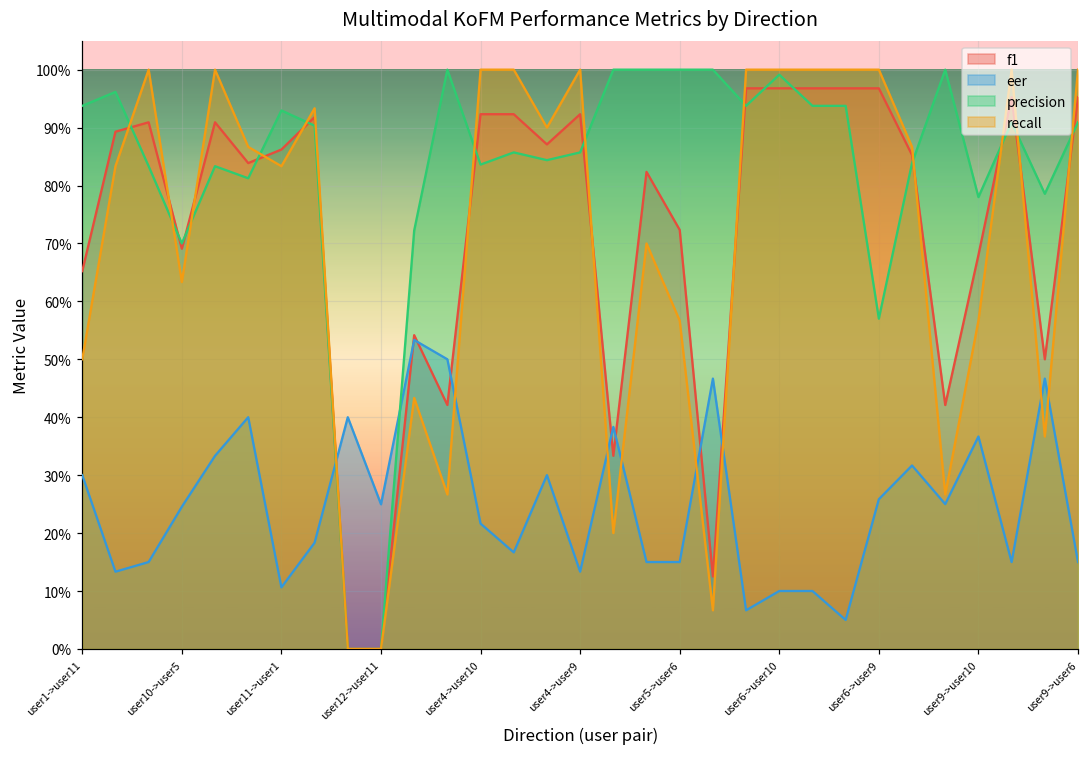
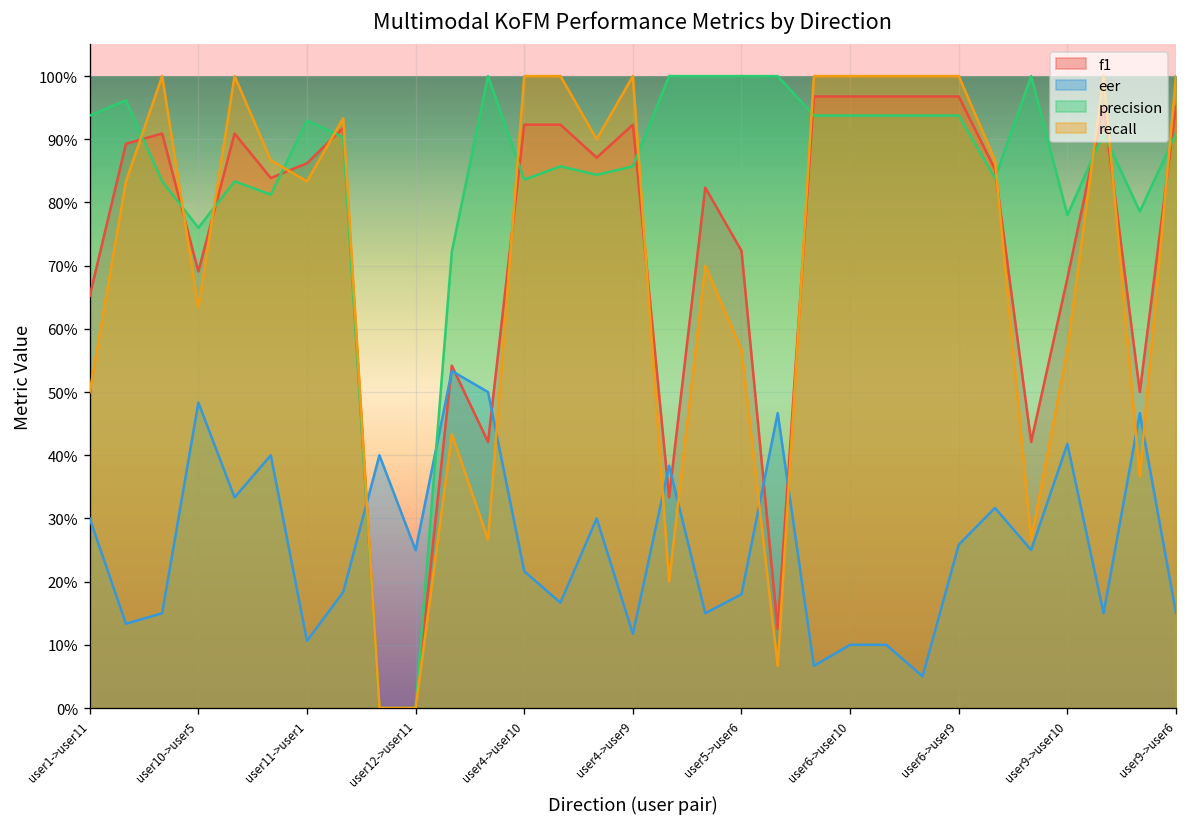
  {
    "eer": {
      "user1->user11": "30%",
-     "user10->user5": "25%",
+     "user10->user5": "48%",
      "user11->user1": "11%",
      "user12->user11": "25%",
      "user4->user10": "22%",
-     "user4->user9": "13%",
-     "user5->user6": "15%",
+     "user4->user9": "12%",
+     "user5->user6": "18%",
      "user6->user10": "10%",
      "user6->user9": "26%",
-     "user9->user10": "37%",
+     "user9->user10": "42%",
      "user9->user6": "15%"
    },
    "precision": {
      "user1->user11": "94%",
-     "user10->user5": "70%",
+     "user10->user5": "76%",
      "user11->user1": "93%",
      "user4->user10": "84%",
      "user4->user9": "86%",
      "user5->user6": "100%",
-     "user6->user10": "99%",
-     "user6->user9": "57%",
+     "user6->user10": "94%",
+     "user6->user9": "94%",
      "user9->user10": "78%",
      "user9->user6": "91%"
    }
  }
